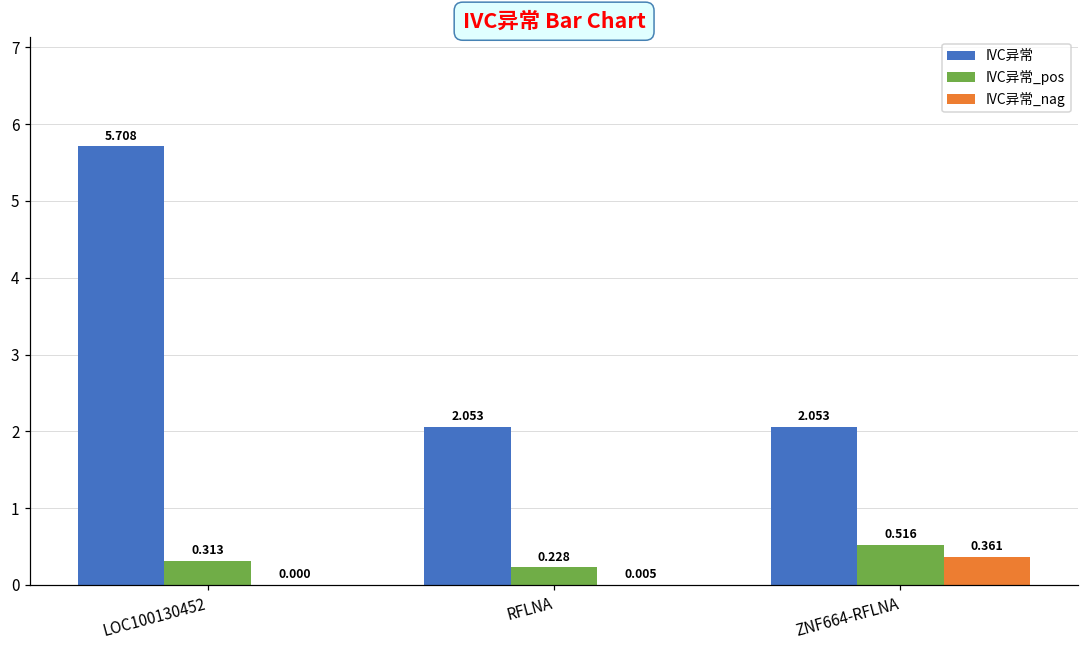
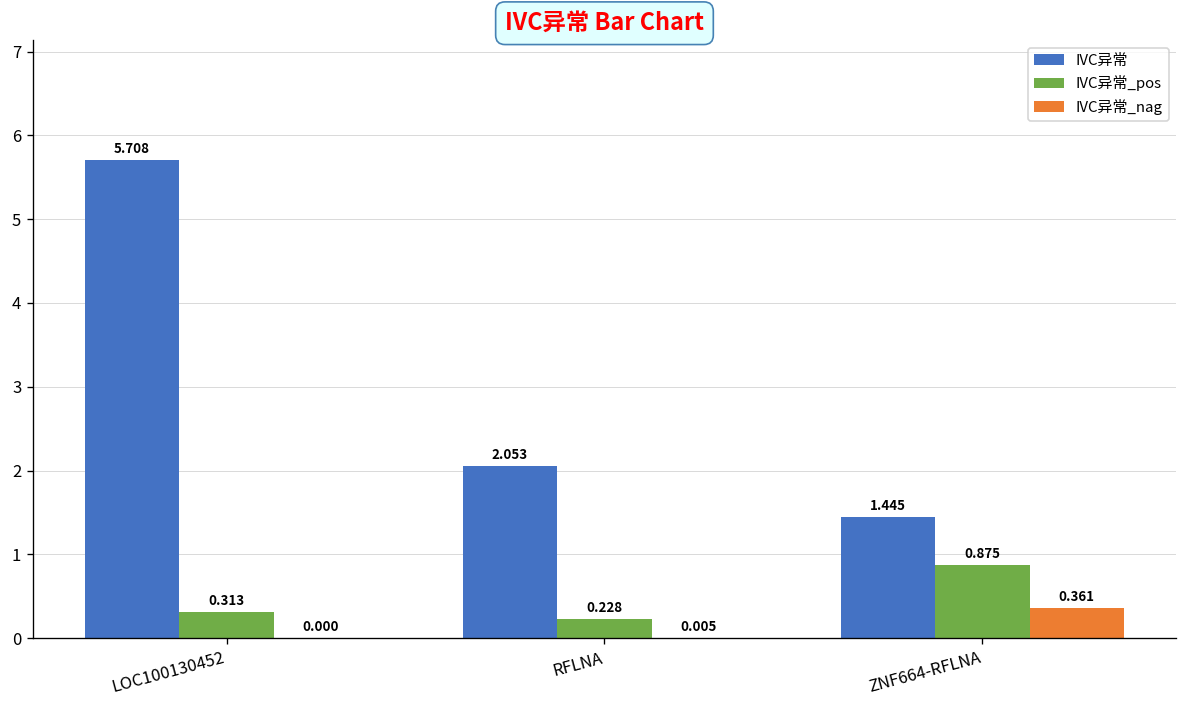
  {
    "IVC异常": {
      "LOC100130452": 5.708,
      "RFLNA": 2.053,
-     "ZNF664-RFLNA": 2.053
+     "ZNF664-RFLNA": 1.445
    },
    "IVC异常_pos": {
      "LOC100130452": 0.313,
      "RFLNA": 0.228,
-     "ZNF664-RFLNA": 0.516
+     "ZNF664-RFLNA": 0.875
    },
    "IVC异常_nag": {
      "LOC100130452": 0.000,
      "RFLNA": 0.005,
      "ZNF664-RFLNA": 0.361
    }
  }
